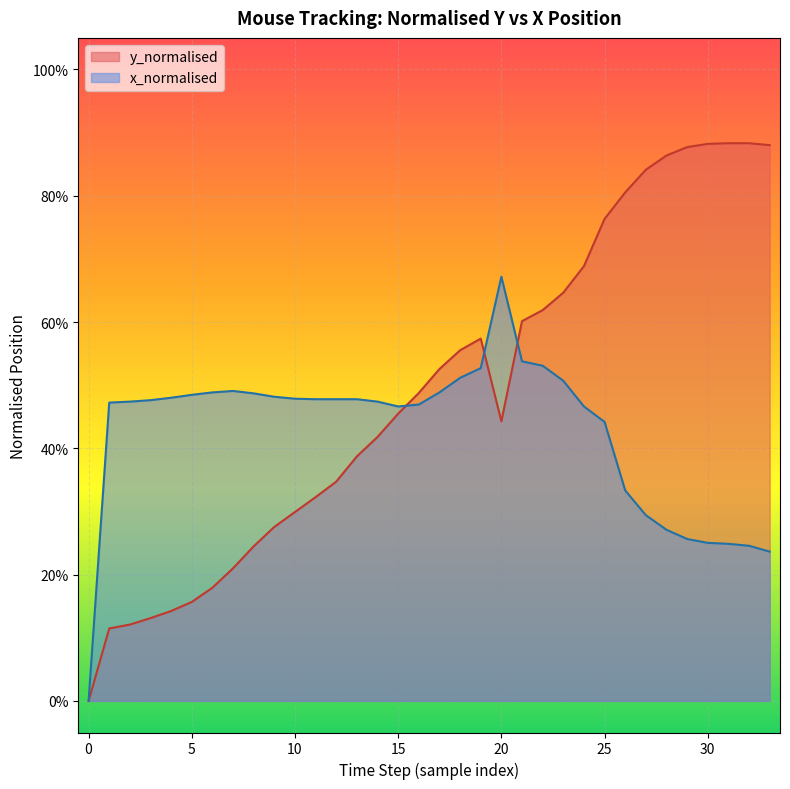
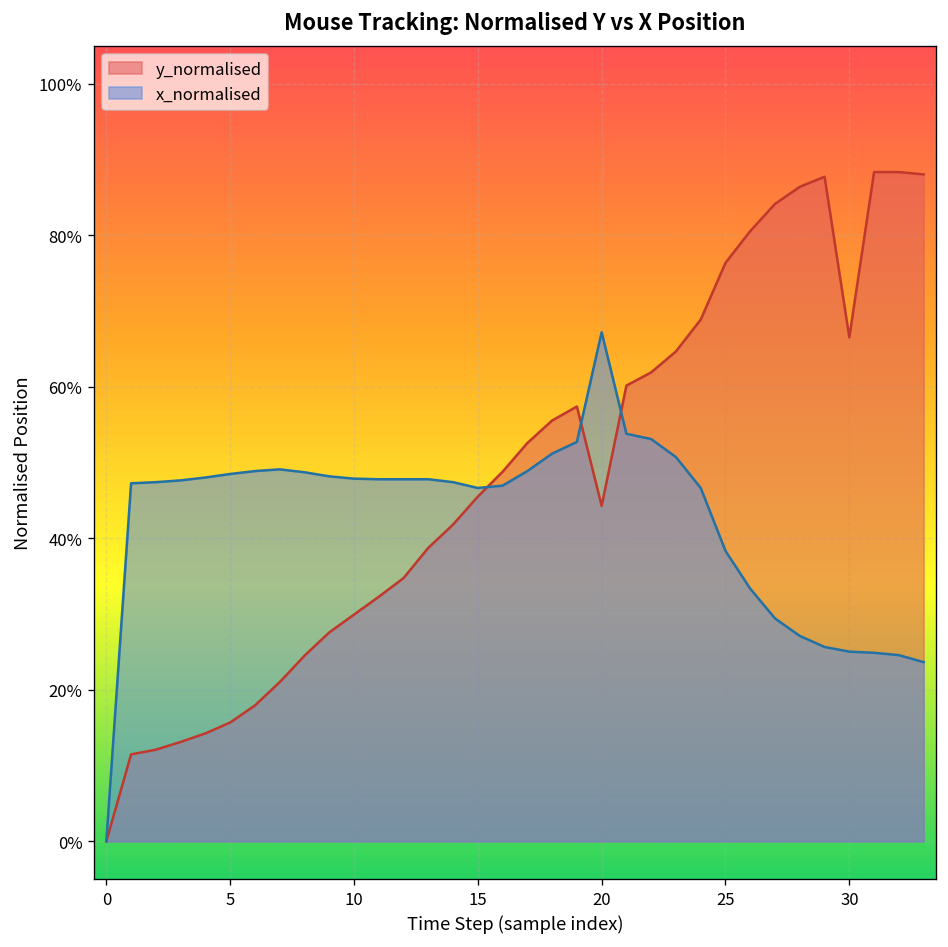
  {
    "y_normalised": {
      "5": "16%",
      "10": "30%",
      "15": "45%",
      "20": "44%",
      "25": "76%",
-     "30": "88%"
+     "30": "67%"
    },
    "x_normalised": {
      "5": "48%",
      "10": "48%",
      "15": "47%",
      "20": "67%",
-     "25": "44%",
+     "25": "38%",
      "30": "25%"
    }
  }
